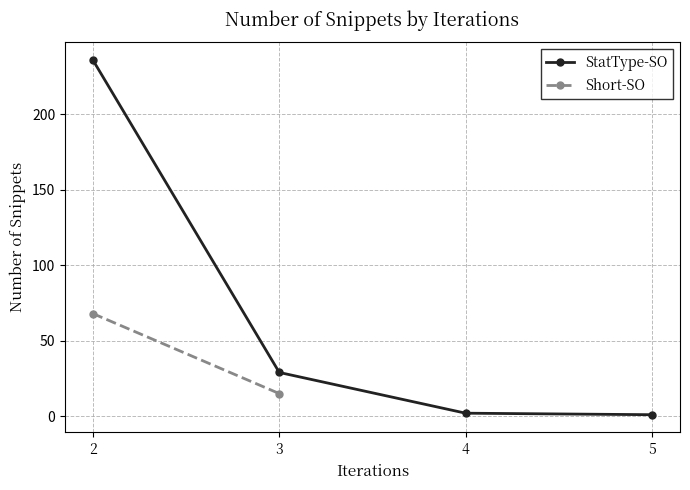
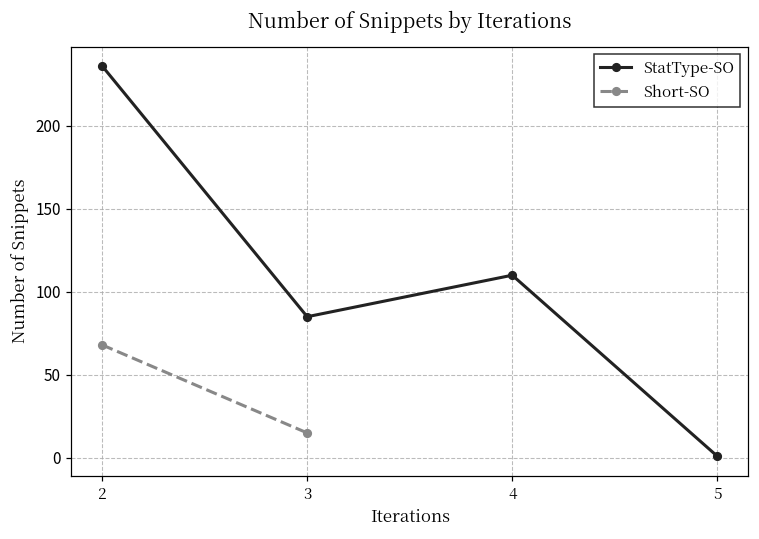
  {
    "StatType-SO": {
      "2": 236,
-     "3": 29,
-     "4": 2,
+     "3": 85,
+     "4": 110,
      "5": 1
    },
    "Short-SO": {
      "2": 68,
      "3": 15
    }
  }
